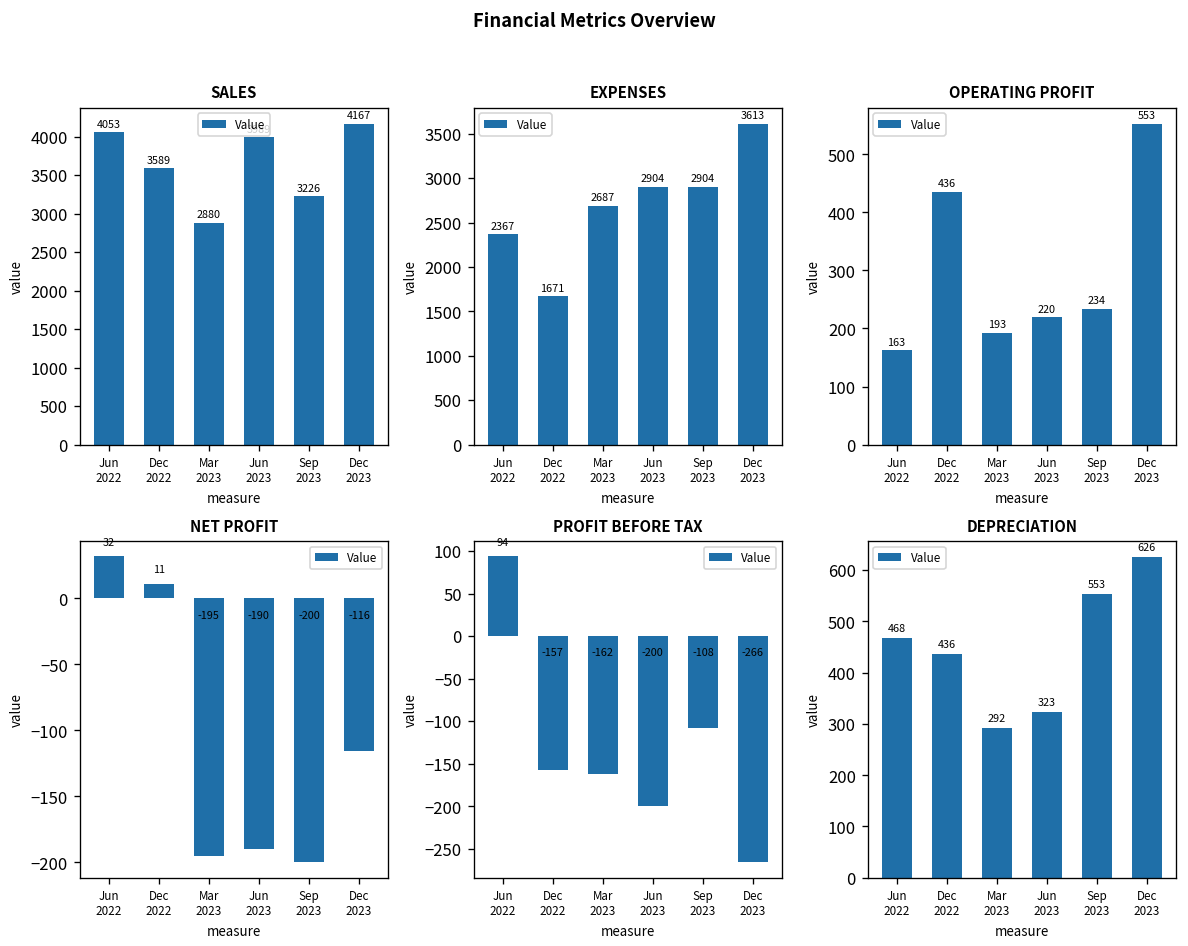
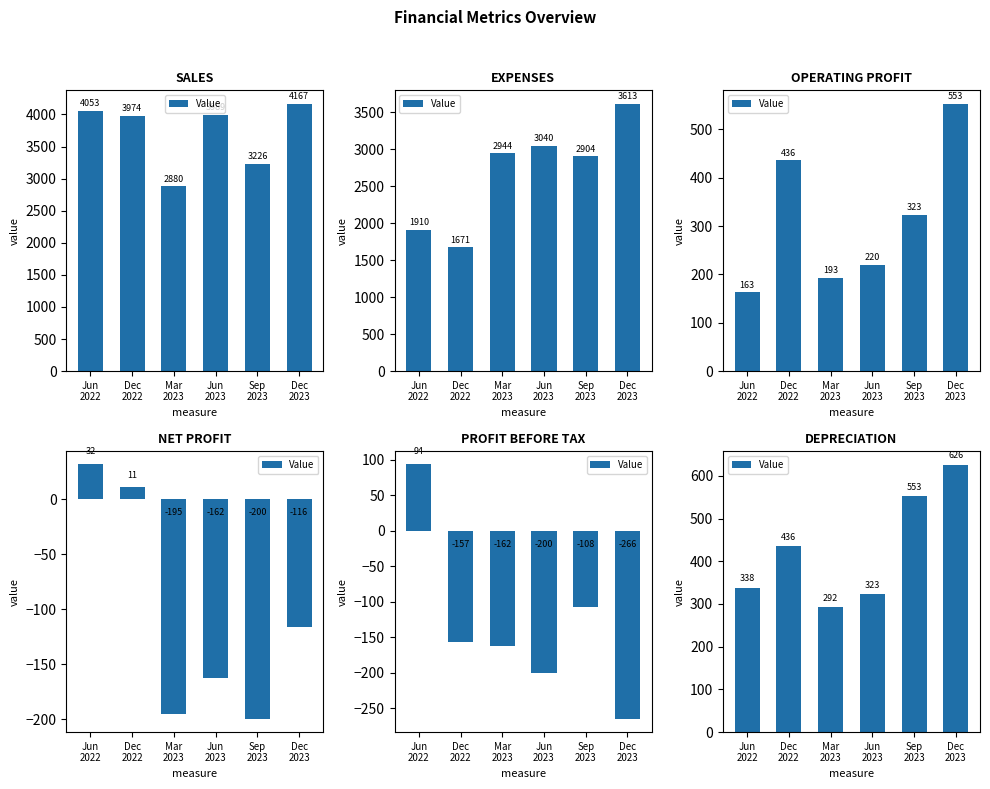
  {
    "SALES": {
      "Jun 2022": 4053,
-     "Dec 2022": 3589,
+     "Dec 2022": 3974,
      "Mar 2023": 2880,
      "Sep 2023": 3226,
      "Dec 2023": 4167
    },
    "EXPENSES": {
-     "Jun 2022": 2367,
+     "Jun 2022": 1910,
      "Dec 2022": 1671,
-     "Mar 2023": 2687,
-     "Jun 2023": 2904,
+     "Mar 2023": 2944,
+     "Jun 2023": 3040,
      "Sep 2023": 2904,
      "Dec 2023": 3613
    },
    "OPERATING PROFIT": {
      "Jun 2022": 163,
      "Dec 2022": 436,
      "Mar 2023": 193,
      "Jun 2023": 220,
-     "Sep 2023": 234,
+     "Sep 2023": 323,
      "Dec 2023": 553
    },
    "NET PROFIT": {
      "Jun 2022": 32,
      "Dec 2022": 11,
      "Mar 2023": -195,
-     "Jun 2023": -190,
+     "Jun 2023": -162,
      "Sep 2023": -200,
      "Dec 2023": -116
    },
    "PROFIT BEFORE TAX": {
      "Jun 2022": 94,
      "Dec 2022": -157,
      "Mar 2023": -162,
      "Jun 2023": -200,
      "Sep 2023": -108,
      "Dec 2023": -266
    },
    "DEPRECIATION": {
-     "Jun 2022": 468,
+     "Jun 2022": 338,
      "Dec 2022": 436,
      "Mar 2023": 292,
      "Jun 2023": 323,
      "Sep 2023": 553,
      "Dec 2023": 626
    }
  }
